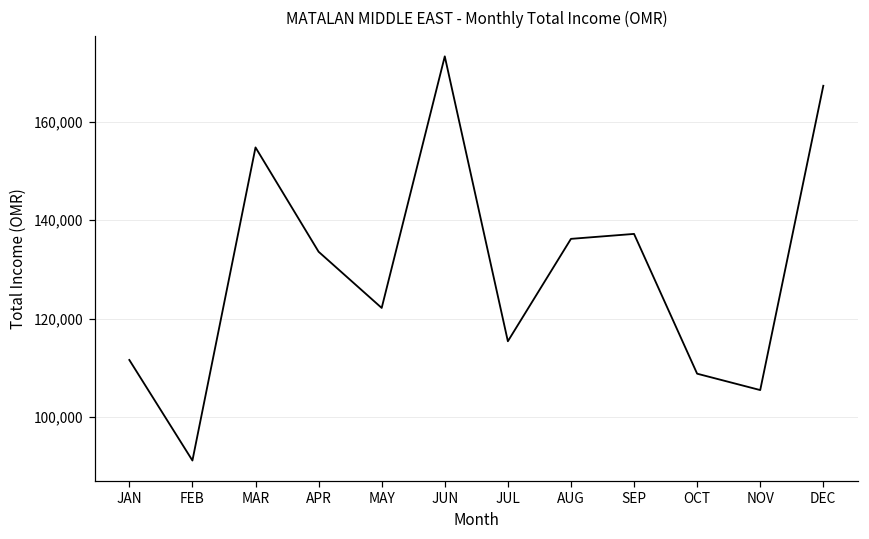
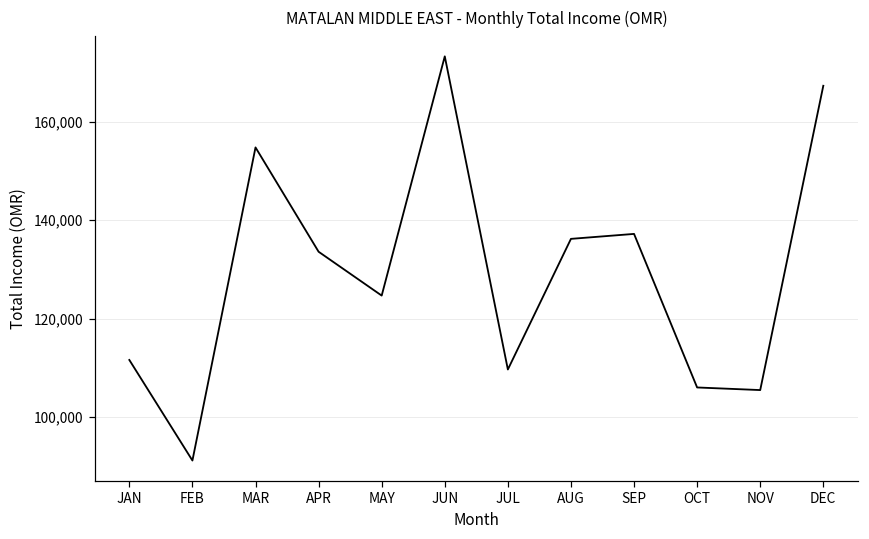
  {
    "JAN": "112,000",
    "FEB": "91,000",
    "MAR": "155,000",
    "APR": "134,000",
-   "MAY": "122,000",
+   "MAY": "125,000",
    "JUN": "173,000",
-   "JUL": "115,000",
+   "JUL": "110,000",
    "AUG": "136,000",
    "SEP": "137,000",
-   "OCT": "109,000",
+   "OCT": "106,000",
    "NOV": "106,000",
    "DEC": "167,000"
  }
